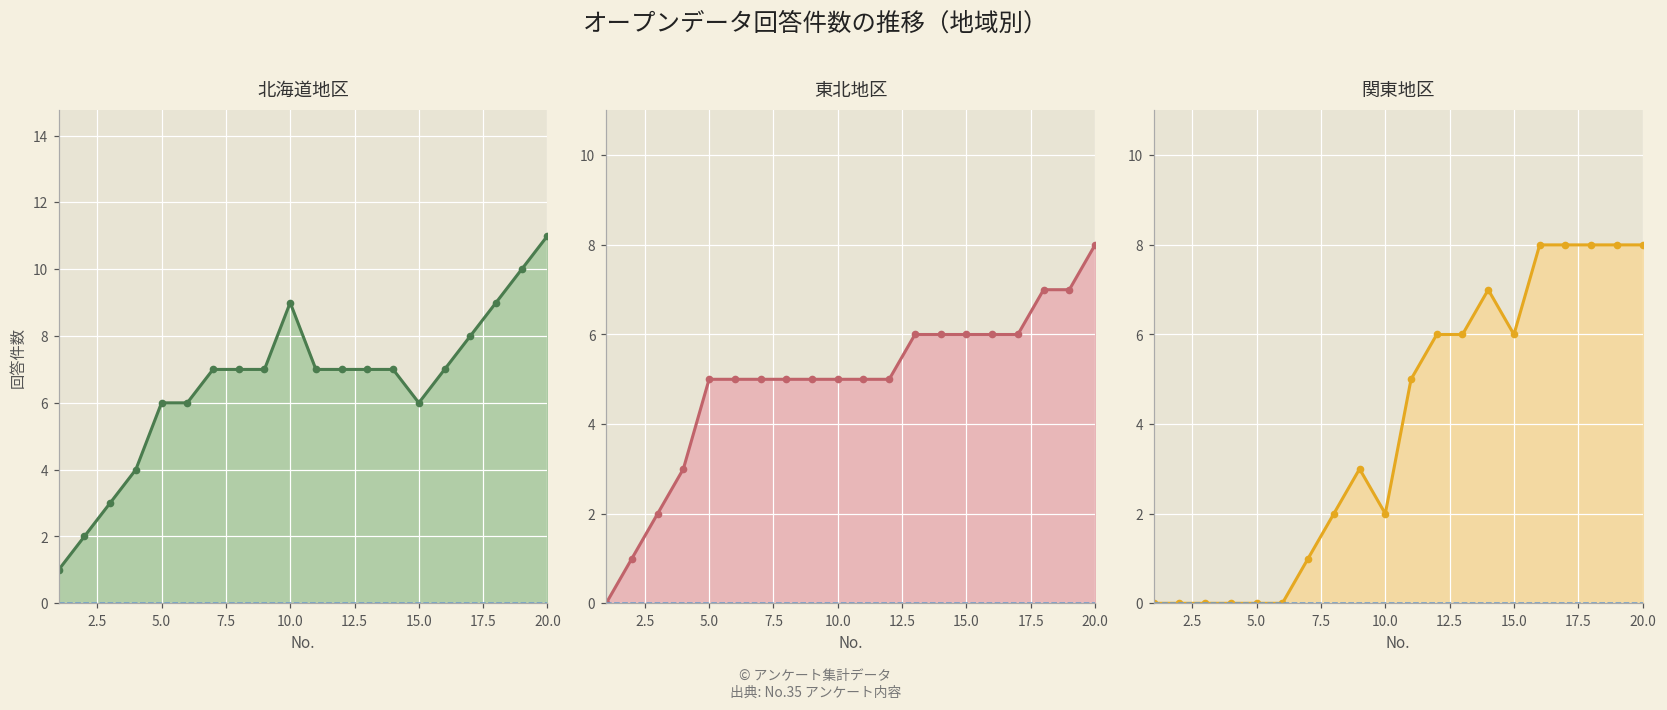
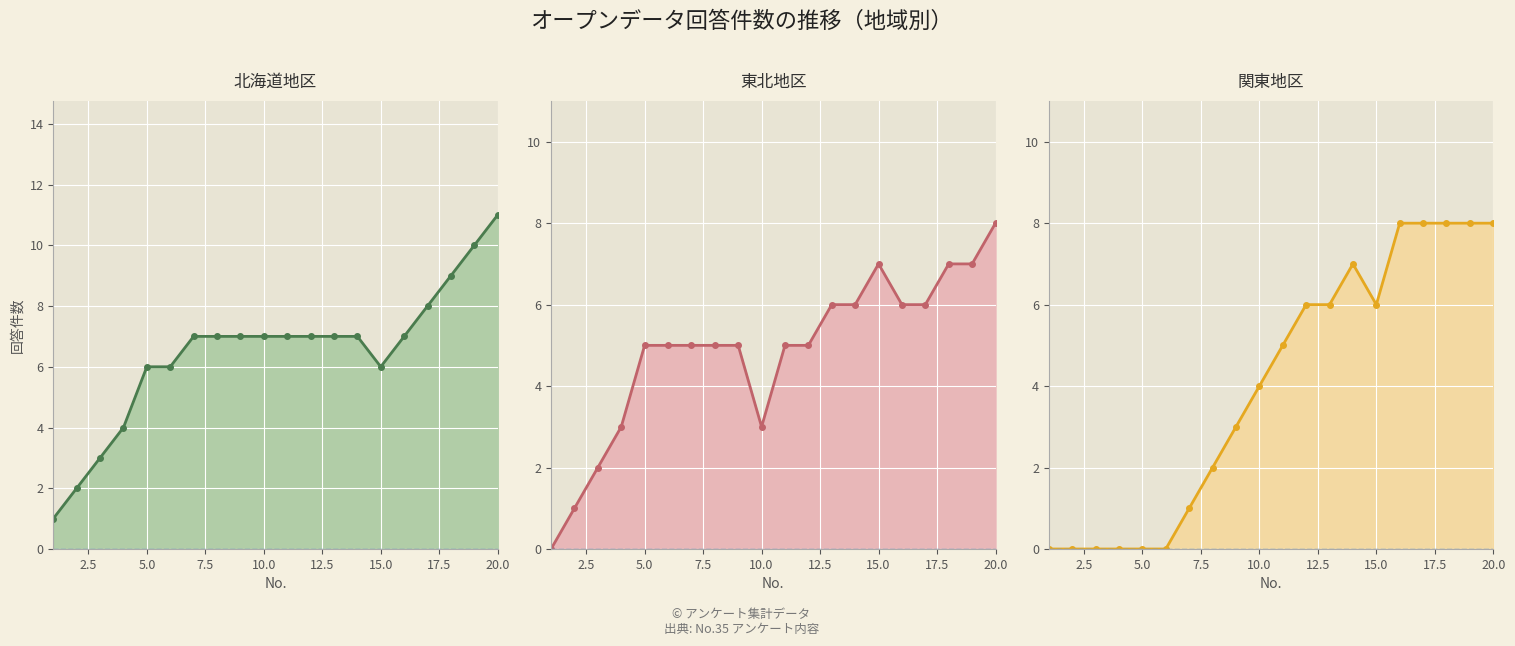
  {
    "北海道地区": {
      "5.0": 6,
-     "10.0": 9,
+     "10.0": 7,
      "15.0": 6,
      "20.0": 11
    },
    "東北地区": {
      "5.0": 5,
-     "10.0": 5,
-     "15.0": 6,
+     "10.0": 3,
+     "15.0": 7,
      "20.0": 8
    },
    "関東地区": {
      "5.0": 0,
-     "10.0": 2,
+     "10.0": 4,
      "15.0": 6,
      "20.0": 8
    }
  }
